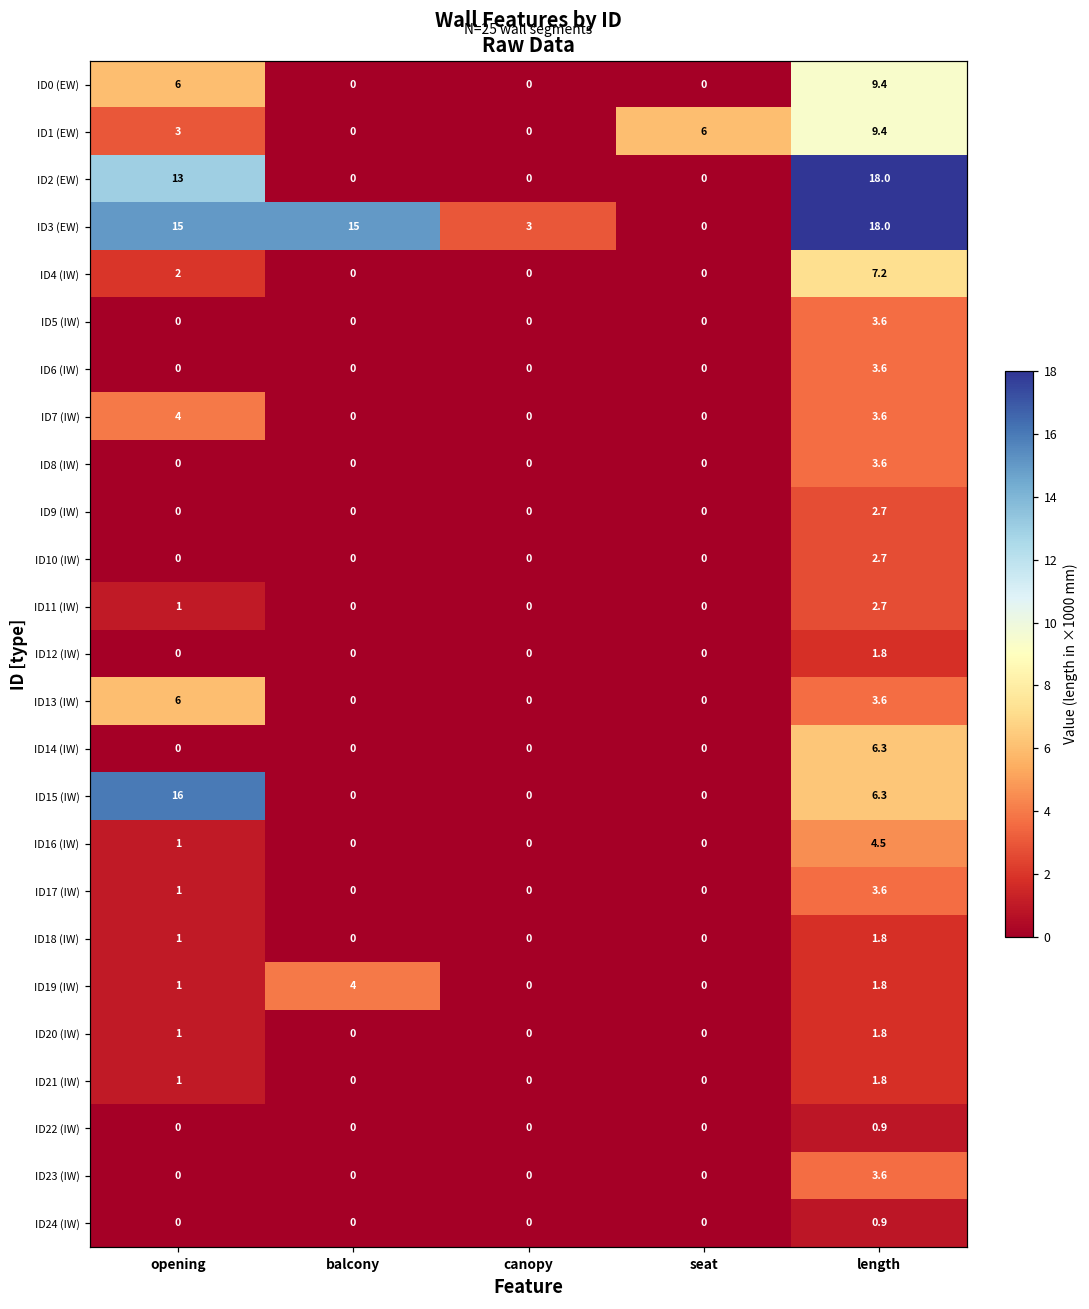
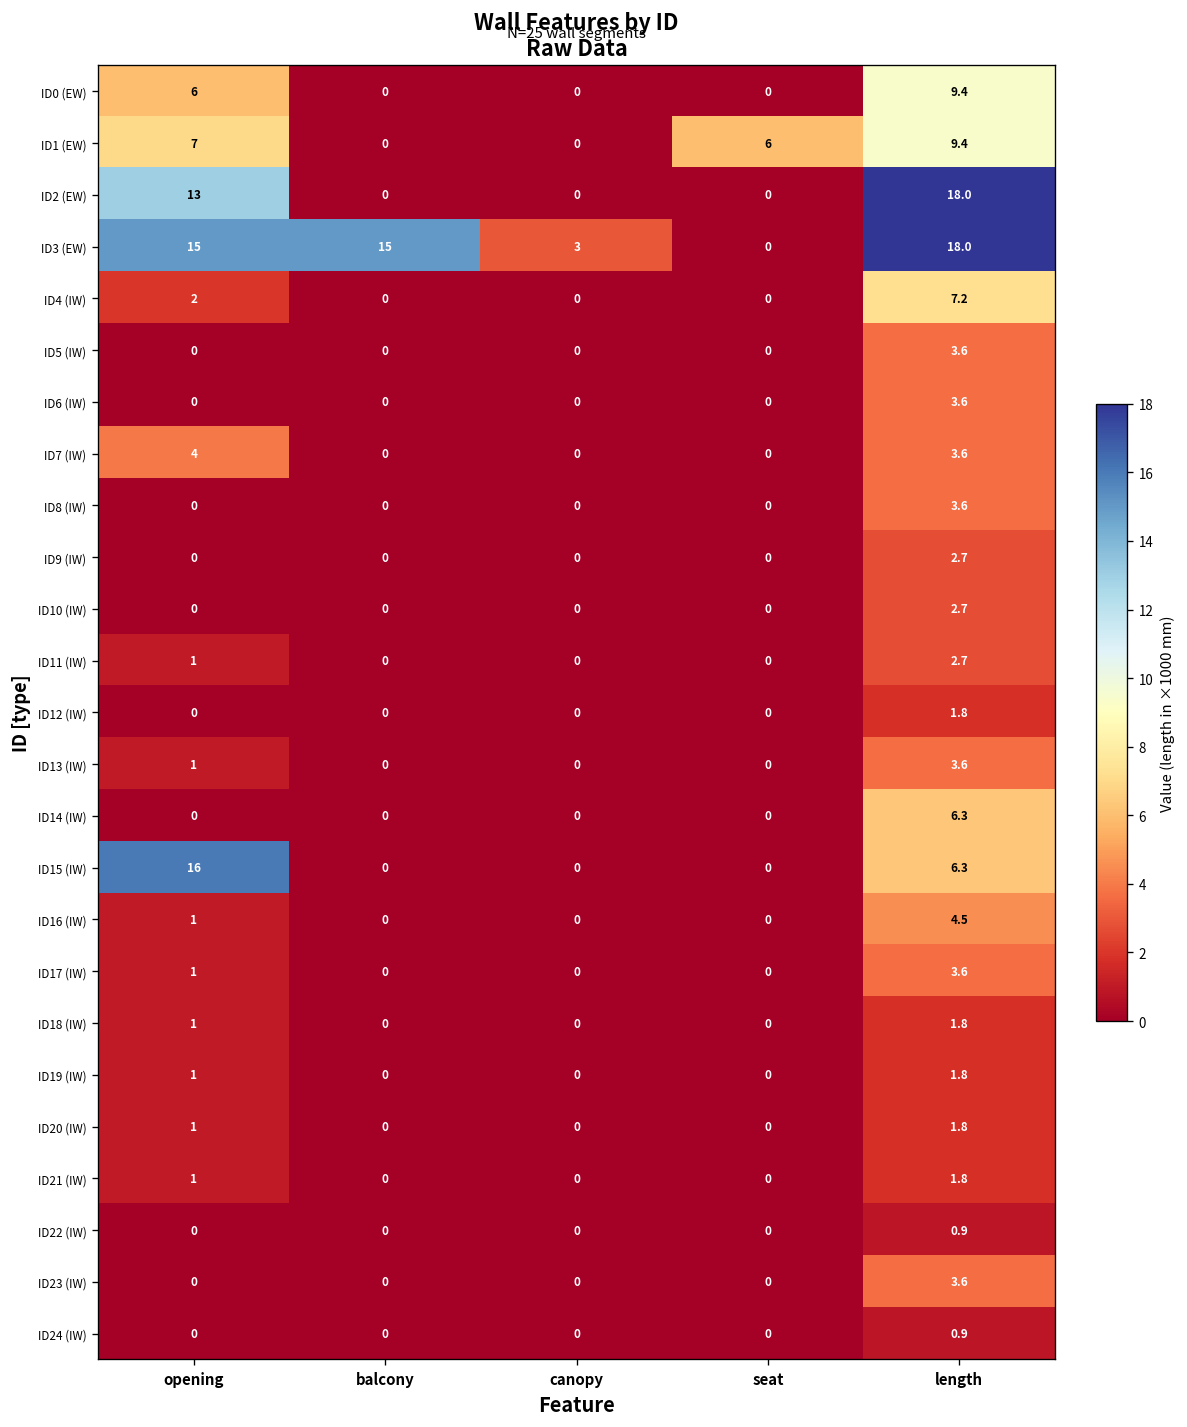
  {
    "ID0 (EW)": {
      "opening": 6,
      "balcony": 0,
      "canopy": 0,
      "seat": 0,
      "length": 9.4
    },
    "ID1 (EW)": {
-     "opening": 3,
+     "opening": 7,
      "balcony": 0,
      "canopy": 0,
      "seat": 6,
      "length": 9.4
    },
    "ID2 (EW)": {
      "opening": 13,
      "balcony": 0,
      "canopy": 0,
      "seat": 0,
      "length": 18.0
    },
    "ID3 (EW)": {
      "opening": 15,
      "balcony": 15,
      "canopy": 3,
      "seat": 0,
      "length": 18.0
    },
    "ID4 (IW)": {
      "opening": 2,
      "balcony": 0,
      "canopy": 0,
      "seat": 0,
      "length": 7.2
    },
    "ID5 (IW)": {
      "opening": 0,
      "balcony": 0,
      "canopy": 0,
      "seat": 0,
      "length": 3.6
    },
    "ID6 (IW)": {
      "opening": 0,
      "balcony": 0,
      "canopy": 0,
      "seat": 0,
      "length": 3.6
    },
    "ID7 (IW)": {
      "opening": 4,
      "balcony": 0,
      "canopy": 0,
      "seat": 0,
      "length": 3.6
    },
    "ID8 (IW)": {
      "opening": 0,
      "balcony": 0,
      "canopy": 0,
      "seat": 0,
      "length": 3.6
    },
    "ID9 (IW)": {
      "opening": 0,
      "balcony": 0,
      "canopy": 0,
      "seat": 0,
      "length": 2.7
    },
    "ID10 (IW)": {
      "opening": 0,
      "balcony": 0,
      "canopy": 0,
      "seat": 0,
      "length": 2.7
    },
    "ID11 (IW)": {
      "opening": 1,
      "balcony": 0,
      "canopy": 0,
      "seat": 0,
      "length": 2.7
    },
    "ID12 (IW)": {
      "opening": 0,
      "balcony": 0,
      "canopy": 0,
      "seat": 0,
      "length": 1.8
    },
    "ID13 (IW)": {
-     "opening": 6,
+     "opening": 1,
      "balcony": 0,
      "canopy": 0,
      "seat": 0,
      "length": 3.6
    },
    "ID14 (IW)": {
      "opening": 0,
      "balcony": 0,
      "canopy": 0,
      "seat": 0,
      "length": 6.3
    },
    "ID15 (IW)": {
      "opening": 16,
      "balcony": 0,
      "canopy": 0,
      "seat": 0,
      "length": 6.3
    },
    "ID16 (IW)": {
      "opening": 1,
      "balcony": 0,
      "canopy": 0,
      "seat": 0,
      "length": 4.5
    },
    "ID17 (IW)": {
      "opening": 1,
      "balcony": 0,
      "canopy": 0,
      "seat": 0,
      "length": 3.6
    },
    "ID18 (IW)": {
      "opening": 1,
      "balcony": 0,
      "canopy": 0,
      "seat": 0,
      "length": 1.8
    },
    "ID19 (IW)": {
      "opening": 1,
-     "balcony": 4,
+     "balcony": 0,
      "canopy": 0,
      "seat": 0,
      "length": 1.8
    },
    "ID20 (IW)": {
      "opening": 1,
      "balcony": 0,
      "canopy": 0,
      "seat": 0,
      "length": 1.8
    },
    "ID21 (IW)": {
      "opening": 1,
      "balcony": 0,
      "canopy": 0,
      "seat": 0,
      "length": 1.8
    },
    "ID22 (IW)": {
      "opening": 0,
      "balcony": 0,
      "canopy": 0,
      "seat": 0,
      "length": 0.9
    },
    "ID23 (IW)": {
      "opening": 0,
      "balcony": 0,
      "canopy": 0,
      "seat": 0,
      "length": 3.6
    },
    "ID24 (IW)": {
      "opening": 0,
      "balcony": 0,
      "canopy": 0,
      "seat": 0,
      "length": 0.9
    }
  }
